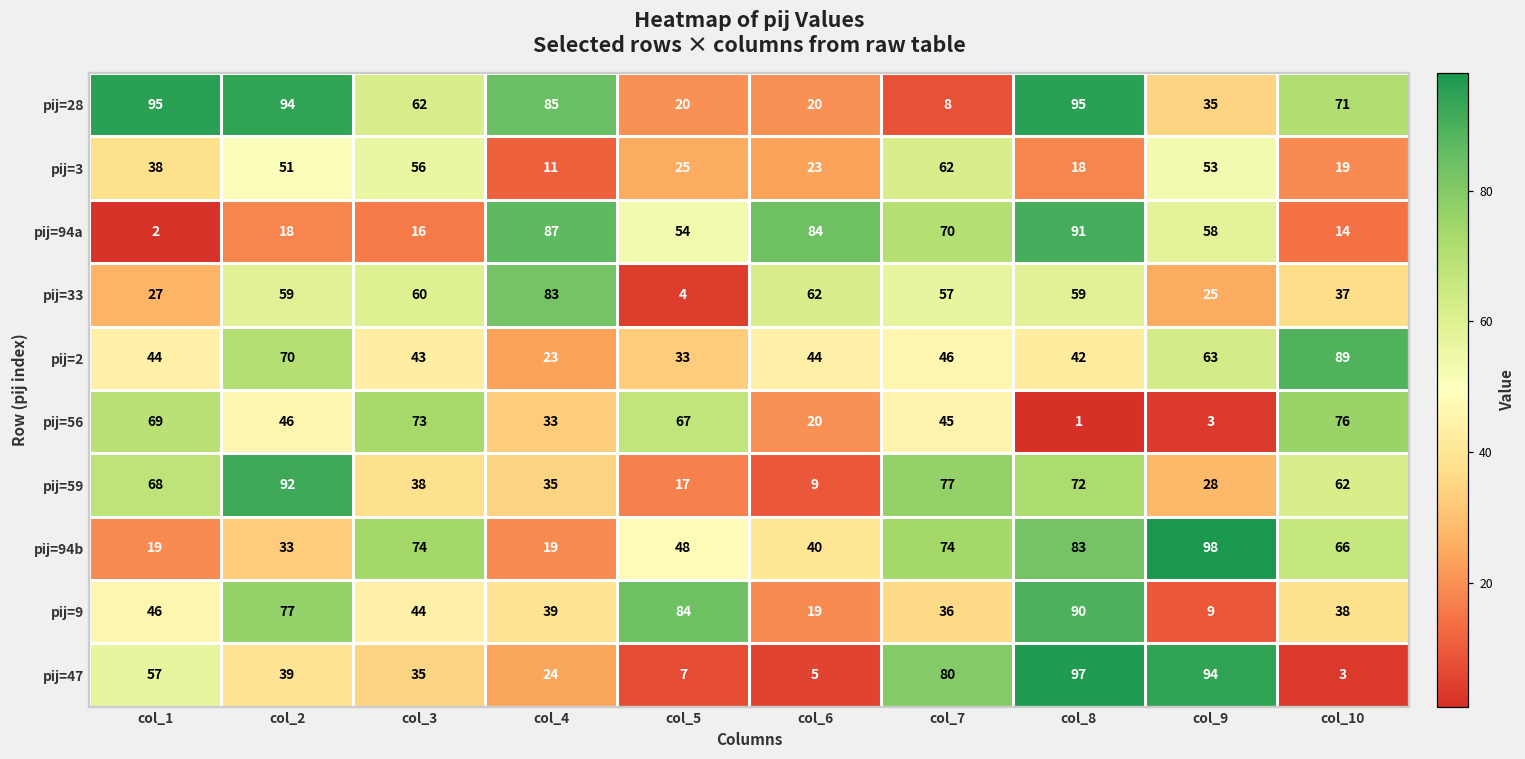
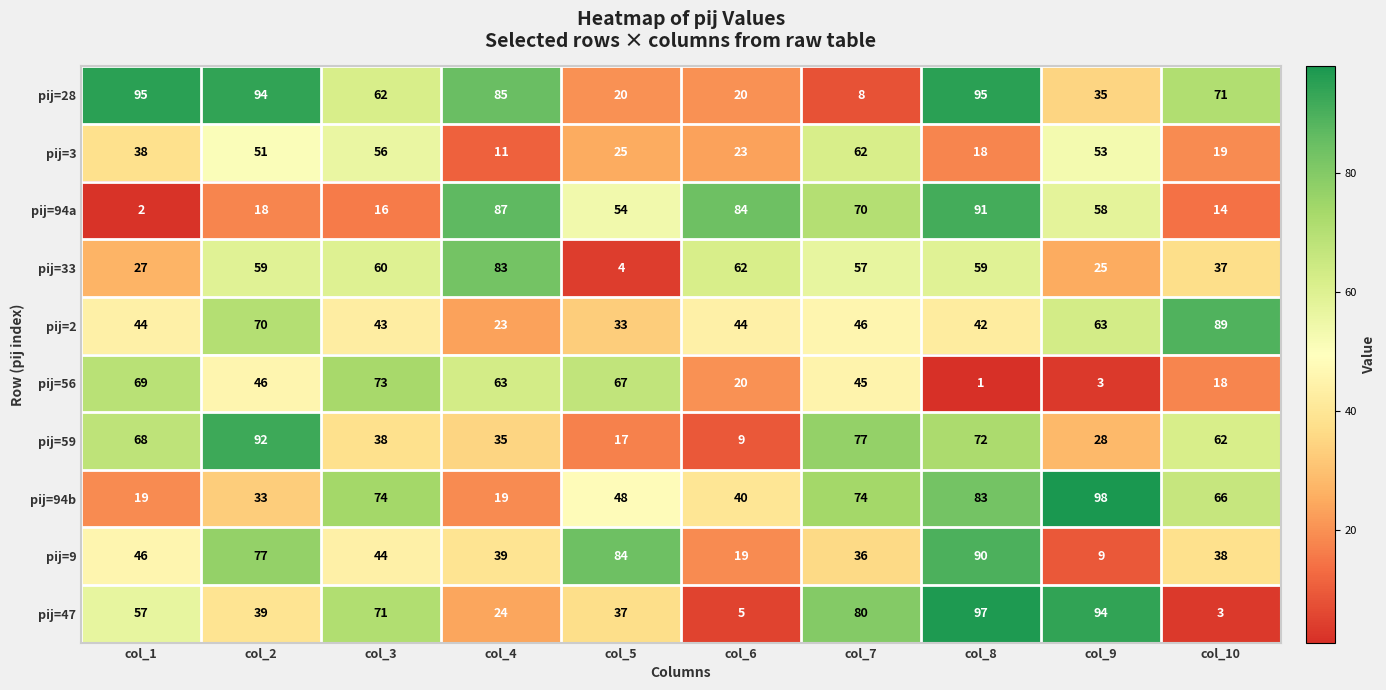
  {
    "pij=28": {
      "col_1": 95,
      "col_2": 94,
      "col_3": 62,
      "col_4": 85,
      "col_5": 20,
      "col_6": 20,
      "col_7": 8,
      "col_8": 95,
      "col_9": 35,
      "col_10": 71
    },
    "pij=3": {
      "col_1": 38,
      "col_2": 51,
      "col_3": 56,
      "col_4": 11,
      "col_5": 25,
      "col_6": 23,
      "col_7": 62,
      "col_8": 18,
      "col_9": 53,
      "col_10": 19
    },
    "pij=94a": {
      "col_1": 2,
      "col_2": 18,
      "col_3": 16,
      "col_4": 87,
      "col_5": 54,
      "col_6": 84,
      "col_7": 70,
      "col_8": 91,
      "col_9": 58,
      "col_10": 14
    },
    "pij=33": {
      "col_1": 27,
      "col_2": 59,
      "col_3": 60,
      "col_4": 83,
      "col_5": 4,
      "col_6": 62,
      "col_7": 57,
      "col_8": 59,
      "col_9": 25,
      "col_10": 37
    },
    "pij=2": {
      "col_1": 44,
      "col_2": 70,
      "col_3": 43,
      "col_4": 23,
      "col_5": 33,
      "col_6": 44,
      "col_7": 46,
      "col_8": 42,
      "col_9": 63,
      "col_10": 89
    },
    "pij=56": {
      "col_1": 69,
      "col_2": 46,
      "col_3": 73,
-     "col_4": 33,
+     "col_4": 63,
      "col_5": 67,
      "col_6": 20,
      "col_7": 45,
      "col_8": 1,
      "col_9": 3,
-     "col_10": 76
+     "col_10": 18
    },
    "pij=59": {
      "col_1": 68,
      "col_2": 92,
      "col_3": 38,
      "col_4": 35,
      "col_5": 17,
      "col_6": 9,
      "col_7": 77,
      "col_8": 72,
      "col_9": 28,
      "col_10": 62
    },
    "pij=94b": {
      "col_1": 19,
      "col_2": 33,
      "col_3": 74,
      "col_4": 19,
      "col_5": 48,
      "col_6": 40,
      "col_7": 74,
      "col_8": 83,
      "col_9": 98,
      "col_10": 66
    },
    "pij=9": {
      "col_1": 46,
      "col_2": 77,
      "col_3": 44,
      "col_4": 39,
      "col_5": 84,
      "col_6": 19,
      "col_7": 36,
      "col_8": 90,
      "col_9": 9,
      "col_10": 38
    },
    "pij=47": {
      "col_1": 57,
      "col_2": 39,
-     "col_3": 35,
+     "col_3": 71,
      "col_4": 24,
-     "col_5": 7,
+     "col_5": 37,
      "col_6": 5,
      "col_7": 80,
      "col_8": 97,
      "col_9": 94,
      "col_10": 3
    }
  }
